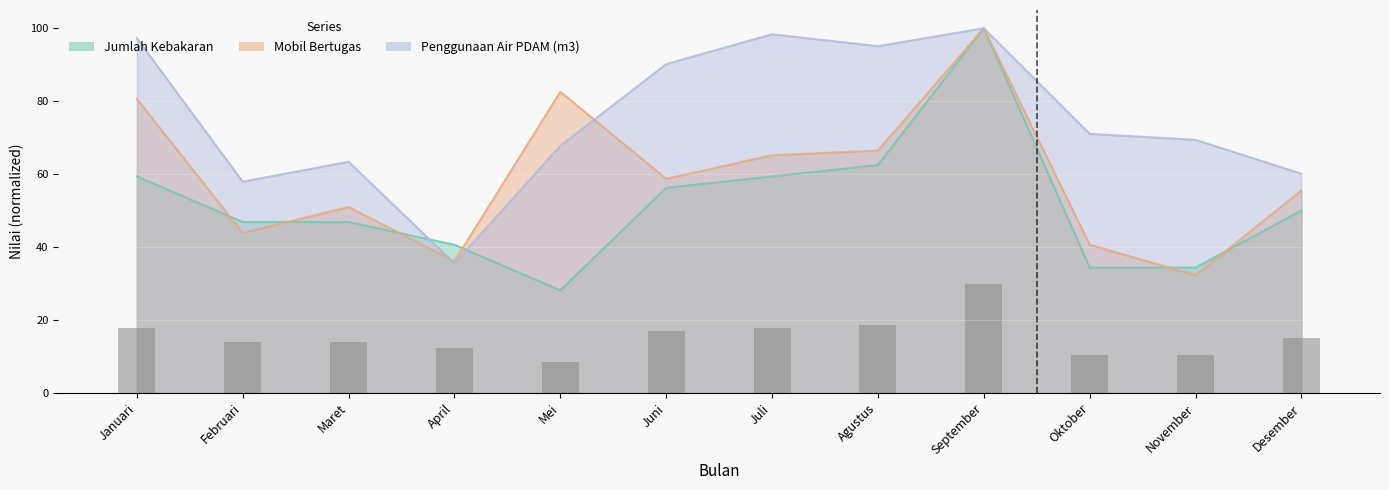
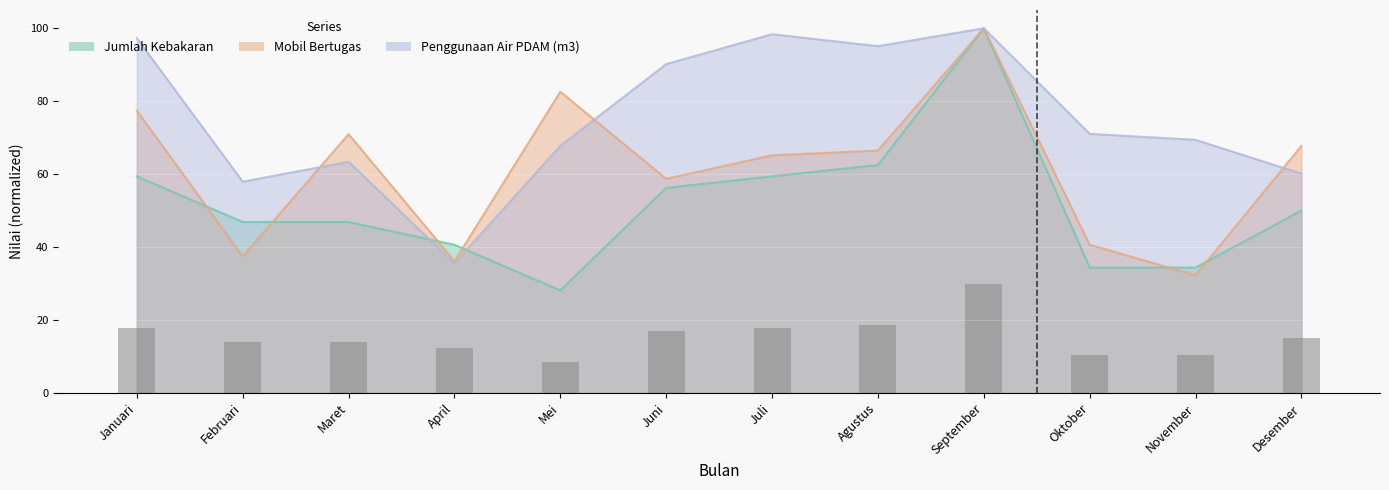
  {
    "Mobil Bertugas": {
-     "Januari": 81,
-     "Februari": 44,
-     "Maret": 51,
+     "Januari": 77,
+     "Februari": 37,
+     "Maret": 71,
      "Mei": 83,
      "Juni": 59,
      "Juli": 65,
      "Agustus": 66,
      "Oktober": 41,
      "November": 32,
-     "Desember": 55
+     "Desember": 68
    }
  }
